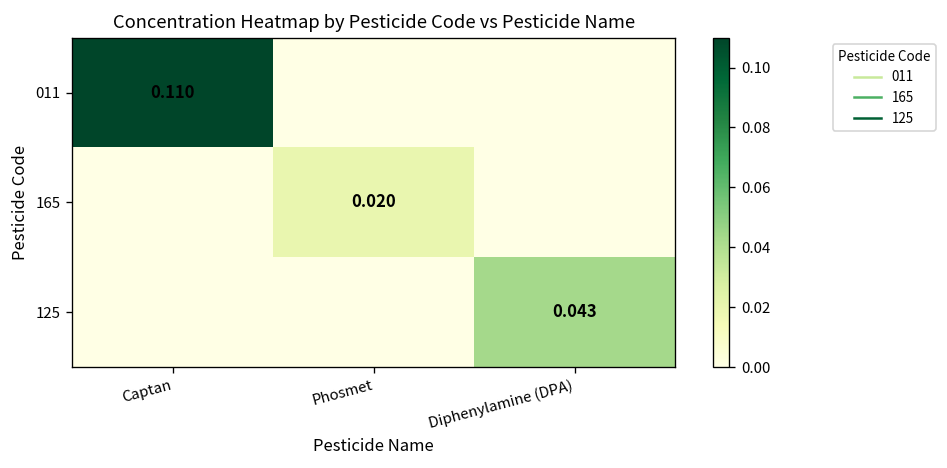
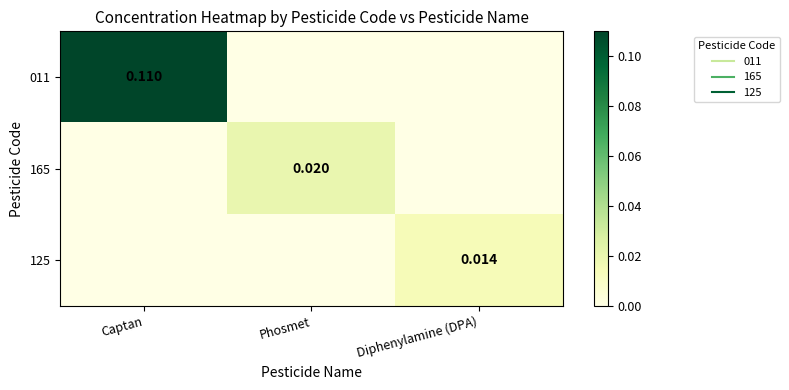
  {
    "011": {
      "Captan": 0.110
    },
    "165": {
      "Phosmet": 0.020
    },
    "125": {
-     "Diphenylamine (DPA)": 0.043
+     "Diphenylamine (DPA)": 0.014
    }
  }
